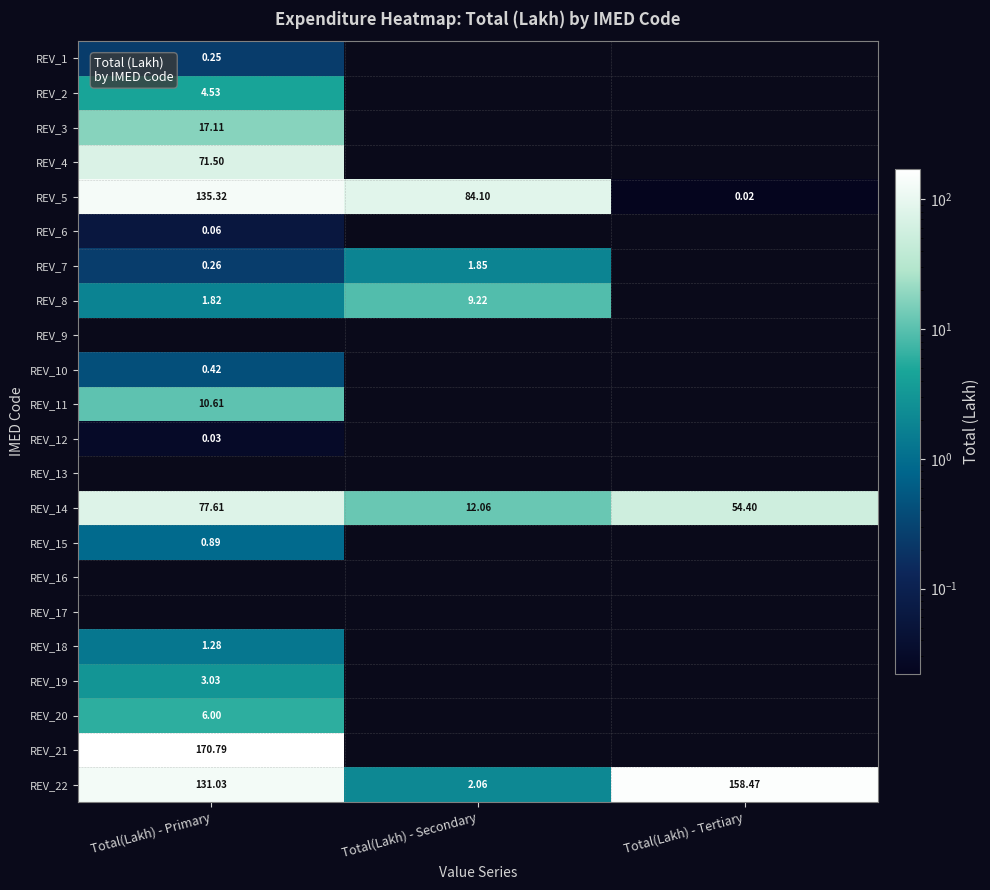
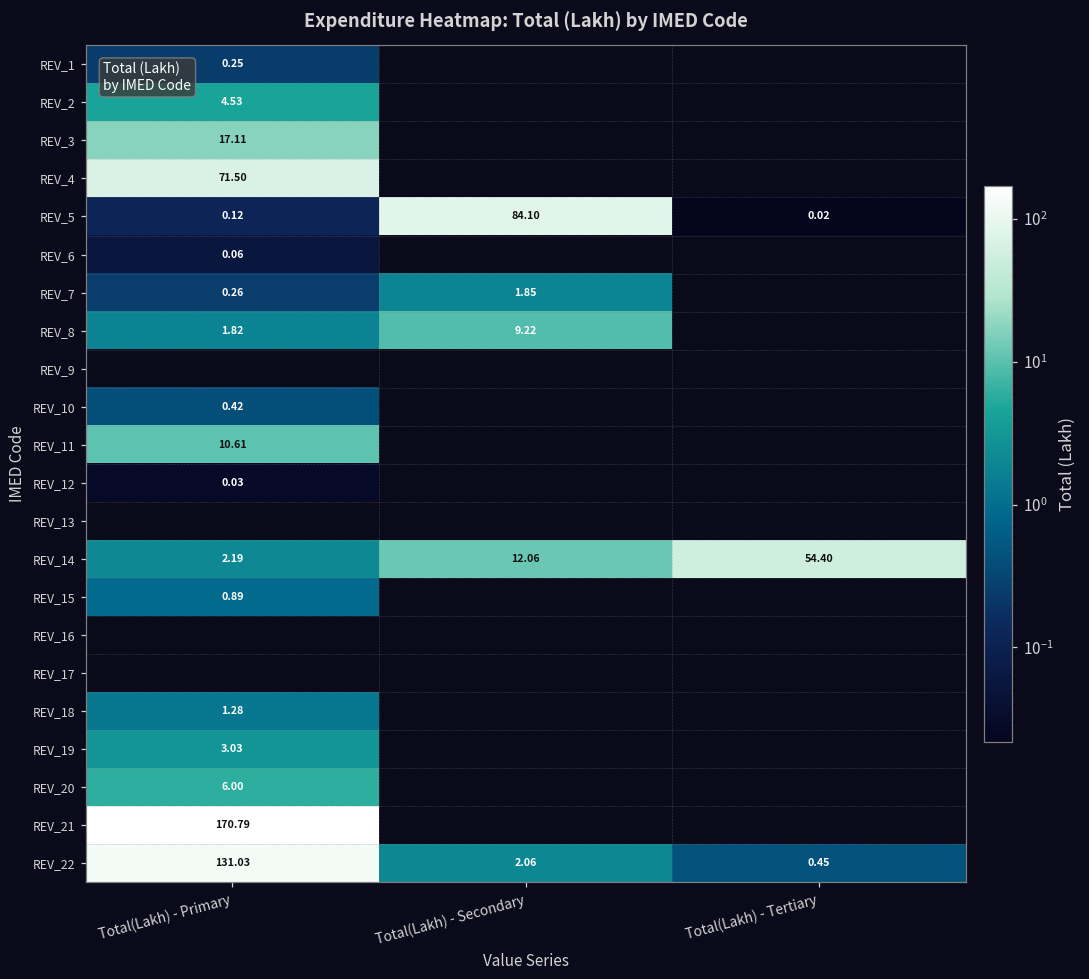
  {
    "REV_1": {
      "Total(Lakh) - Primary": 0.25
    },
    "REV_2": {
      "Total(Lakh) - Primary": 4.53
    },
    "REV_3": {
      "Total(Lakh) - Primary": 17.11
    },
    "REV_4": {
      "Total(Lakh) - Primary": 71.50
    },
    "REV_5": {
-     "Total(Lakh) - Primary": 135.32,
+     "Total(Lakh) - Primary": 0.12,
      "Total(Lakh) - Secondary": 84.10,
      "Total(Lakh) - Tertiary": 0.02
    },
    "REV_6": {
      "Total(Lakh) - Primary": 0.06
    },
    "REV_7": {
      "Total(Lakh) - Primary": 0.26,
      "Total(Lakh) - Secondary": 1.85
    },
    "REV_8": {
      "Total(Lakh) - Primary": 1.82,
      "Total(Lakh) - Secondary": 9.22
    },
    "REV_10": {
      "Total(Lakh) - Primary": 0.42
    },
    "REV_11": {
      "Total(Lakh) - Primary": 10.61
    },
    "REV_12": {
      "Total(Lakh) - Primary": 0.03
    },
    "REV_14": {
-     "Total(Lakh) - Primary": 77.61,
+     "Total(Lakh) - Primary": 2.19,
      "Total(Lakh) - Secondary": 12.06,
      "Total(Lakh) - Tertiary": 54.40
    },
    "REV_15": {
      "Total(Lakh) - Primary": 0.89
    },
    "REV_18": {
      "Total(Lakh) - Primary": 1.28
    },
    "REV_19": {
      "Total(Lakh) - Primary": 3.03
    },
    "REV_20": {
      "Total(Lakh) - Primary": 6.00
    },
    "REV_21": {
      "Total(Lakh) - Primary": 170.79
    },
    "REV_22": {
      "Total(Lakh) - Primary": 131.03,
      "Total(Lakh) - Secondary": 2.06,
-     "Total(Lakh) - Tertiary": 158.47
+     "Total(Lakh) - Tertiary": 0.45
    }
  }
